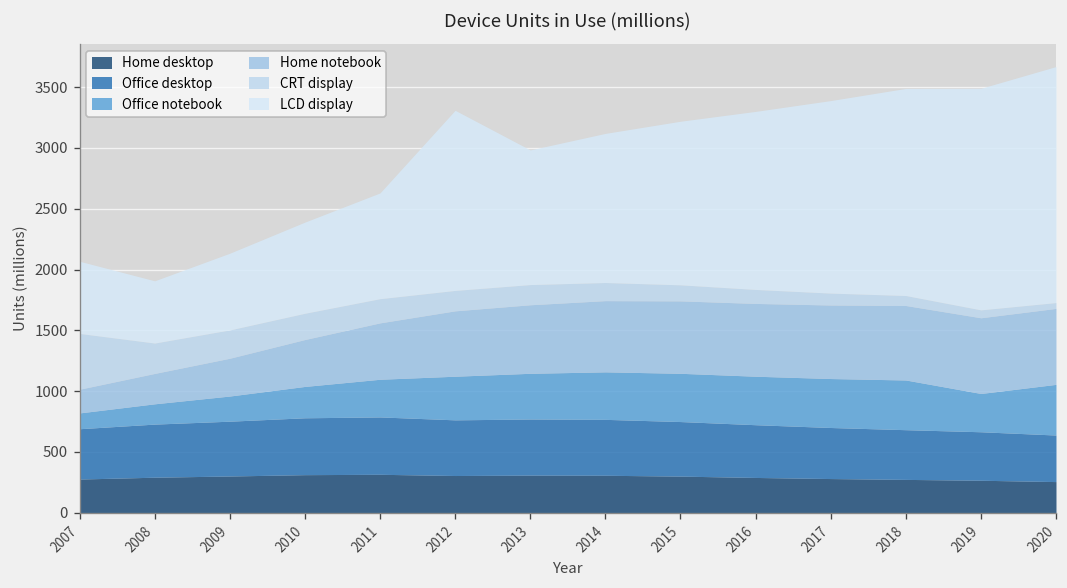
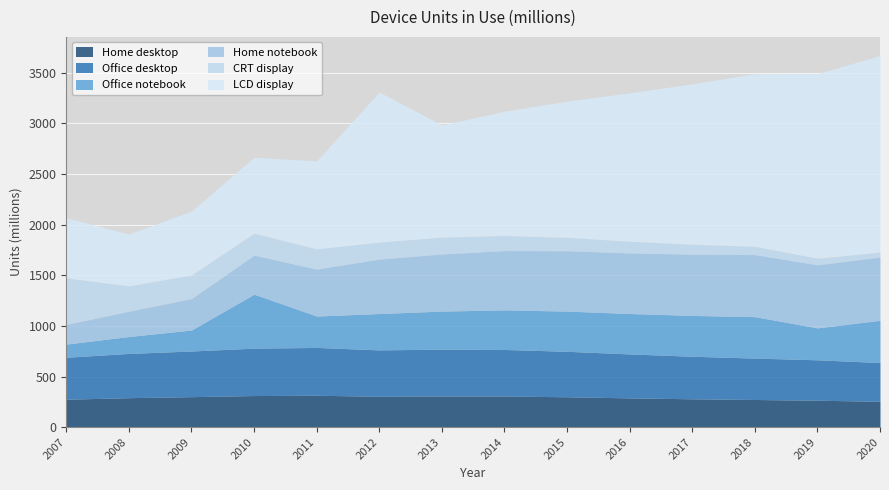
  {
    "Home desktop": {
      "2007": 280,
      "2008": 290,
      "2009": 300,
      "2010": 310,
      "2011": 320,
      "2012": 310,
      "2013": 310,
      "2014": 310,
      "2015": 300,
      "2016": 290,
      "2017": 280,
      "2018": 270,
      "2019": 270,
      "2020": 260
    },
    "Office desktop": {
      "2007": 410,
      "2008": 440,
      "2009": 450,
      "2010": 470,
      "2011": 470,
      "2012": 460,
      "2013": 460,
      "2014": 460,
      "2015": 450,
      "2016": 430,
      "2017": 420,
      "2018": 410,
      "2019": 400,
      "2020": 380
    },
    "Office notebook": {
      "2007": 130,
      "2008": 170,
      "2009": 210,
-     "2010": 260,
+     "2010": 530,
      "2011": 310,
      "2012": 360,
      "2013": 380,
      "2014": 390,
      "2015": 400,
      "2016": 400,
      "2017": 400,
      "2018": 410,
      "2019": 320,
      "2020": 420
    }
  }
